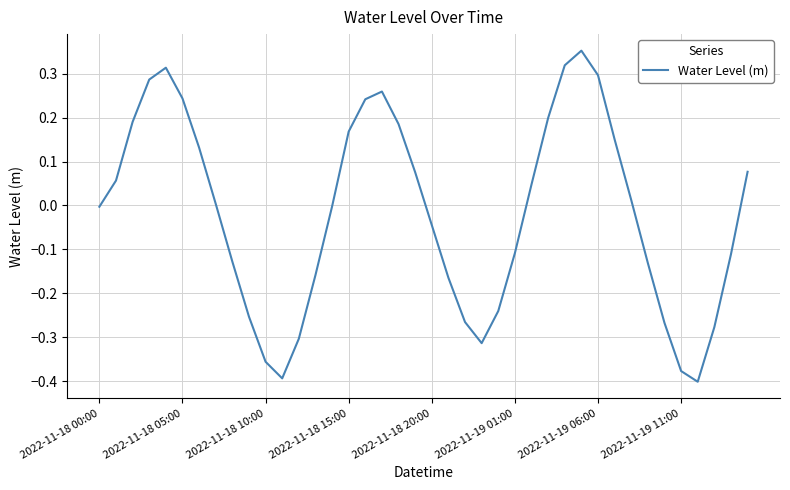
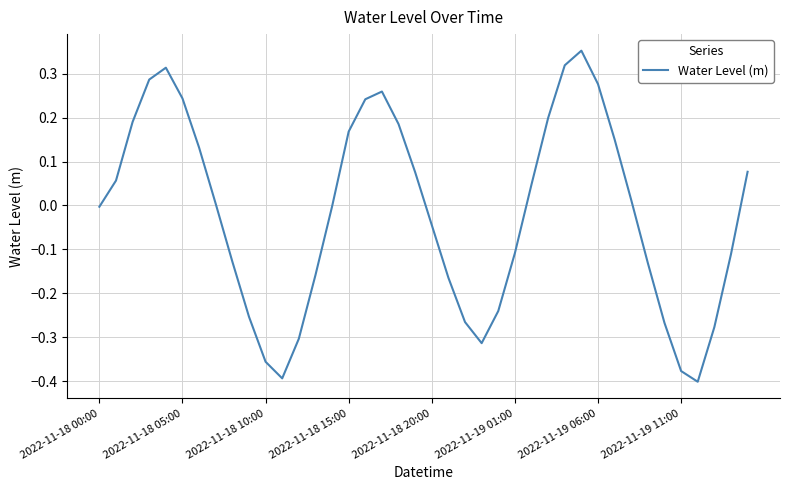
  {
    "2022-11-18 00:00": 0.00,
    "2022-11-18 05:00": 0.24,
    "2022-11-18 10:00": -0.36,
    "2022-11-18 15:00": 0.17,
    "2022-11-18 20:00": -0.04,
    "2022-11-19 01:00": -0.11,
-   "2022-11-19 06:00": 0.30,
+   "2022-11-19 06:00": 0.28,
    "2022-11-19 11:00": -0.38
  }
